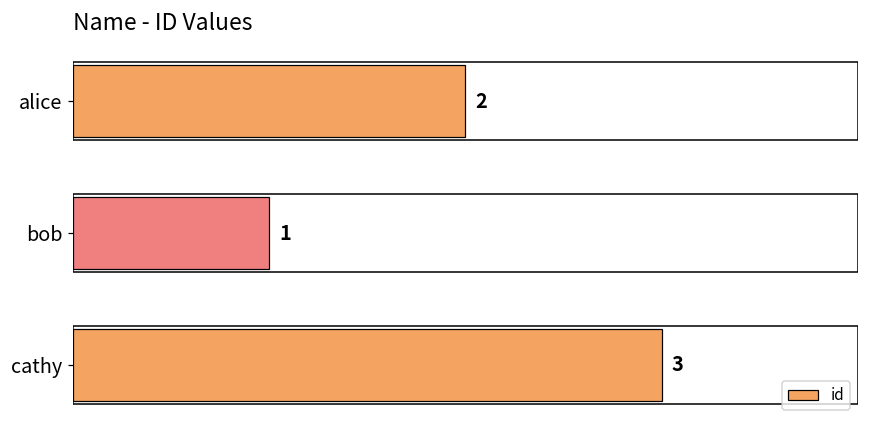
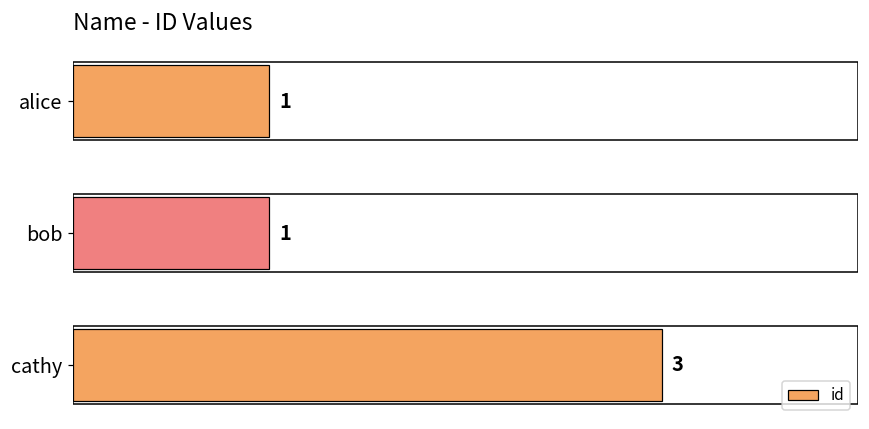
  {
-   "alice": 2,
+   "alice": 1,
    "bob": 1,
    "cathy": 3
  }
